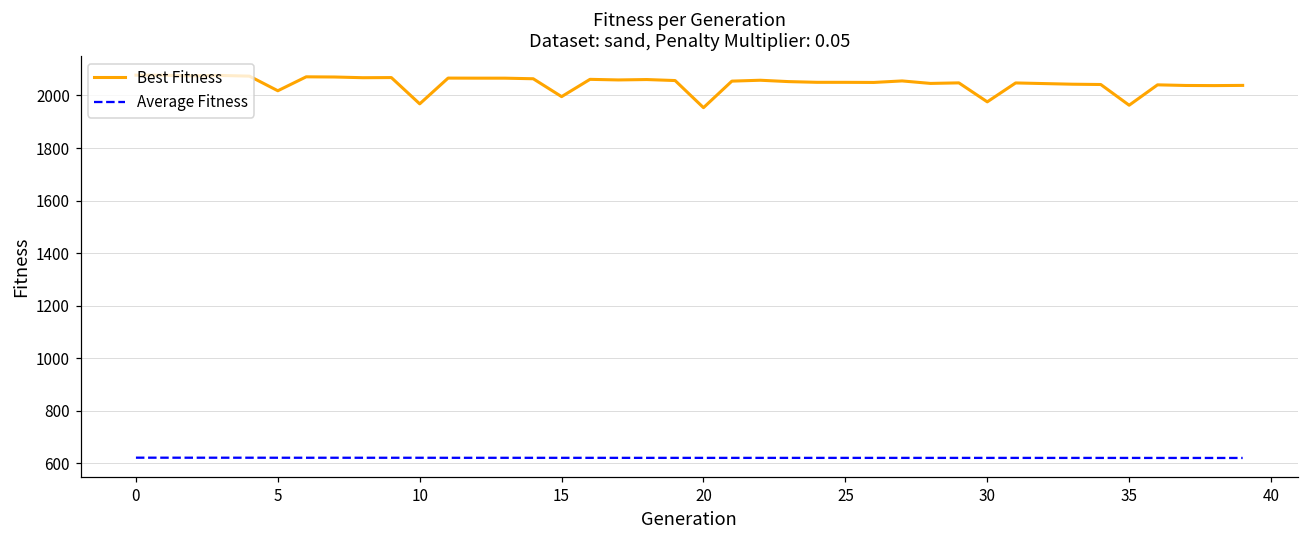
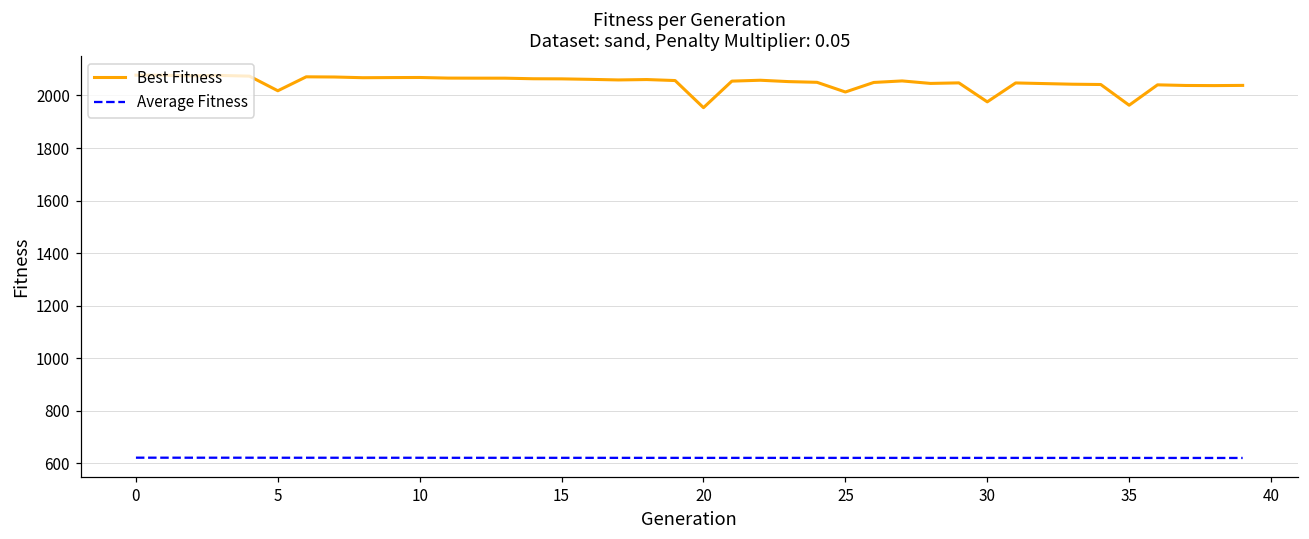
  {
    "Best Fitness": {
      "5": 2020,
-     "10": 1970,
-     "15": 2000,
+     "10": 2070,
+     "15": 2060,
      "20": 1950,
-     "25": 2050,
+     "25": 2010,
      "30": 1980,
      "35": 1960
    },
    "Average Fitness": {
      "0": 620,
      "5": 620,
      "10": 620,
      "15": 620,
      "20": 620,
      "25": 620,
      "30": 620,
      "35": 620
    }
  }
